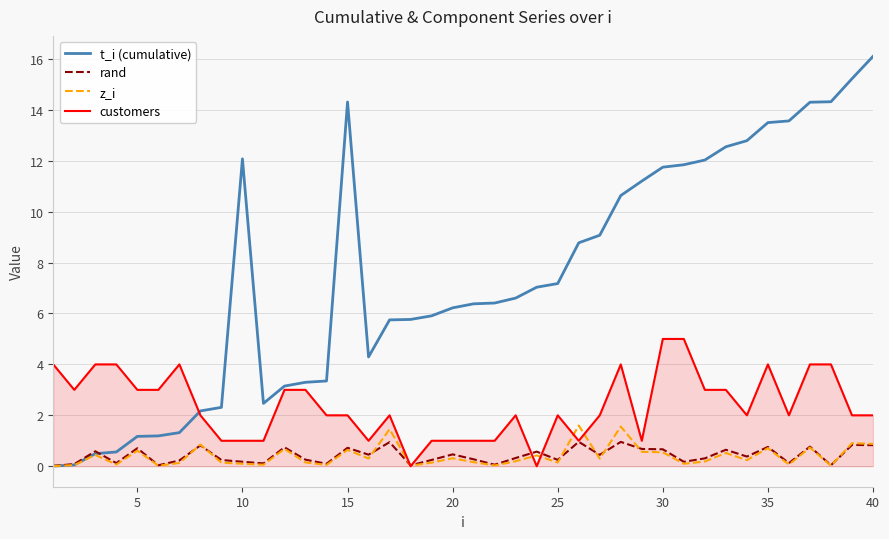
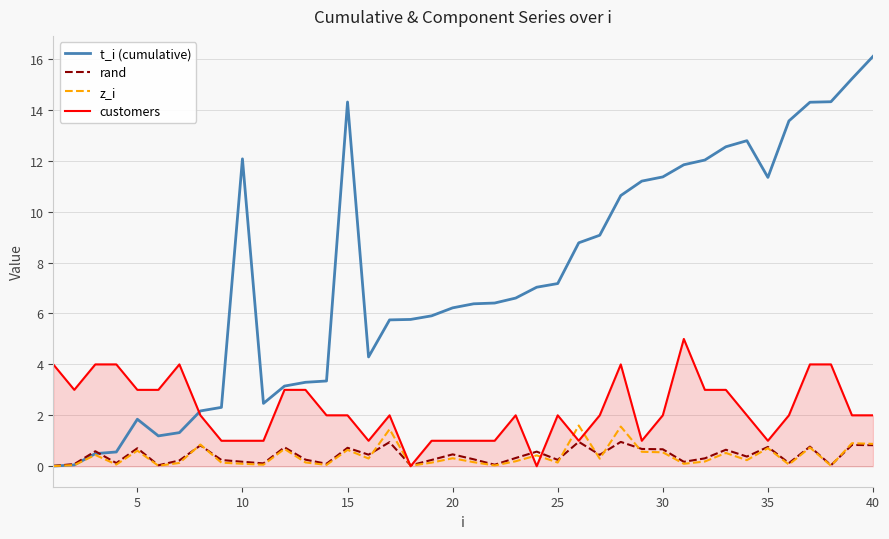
  {
    "t_i (cumulative)": {
-     "5": 1.2,
+     "5": 1.8,
      "10": 12.1,
      "15": 14.3,
      "20": 6.2,
      "25": 7.2,
-     "30": 11.7,
-     "35": 13.5,
+     "30": 11.4,
+     "35": 11.3,
      "40": 16.1
    },
    "rand": {
      "20": 0.5,
      "25": 0.3,
      "30": 0.7
    },
    "z_i": {
      "20": 0.3,
      "25": 0.1,
      "30": 0.5
    },
    "customers": {
      "5": 3,
      "10": 1,
      "15": 2,
      "20": 1,
      "25": 2,
-     "30": 5,
-     "35": 4,
+     "30": 2,
+     "35": 1,
      "40": 2
    }
  }
